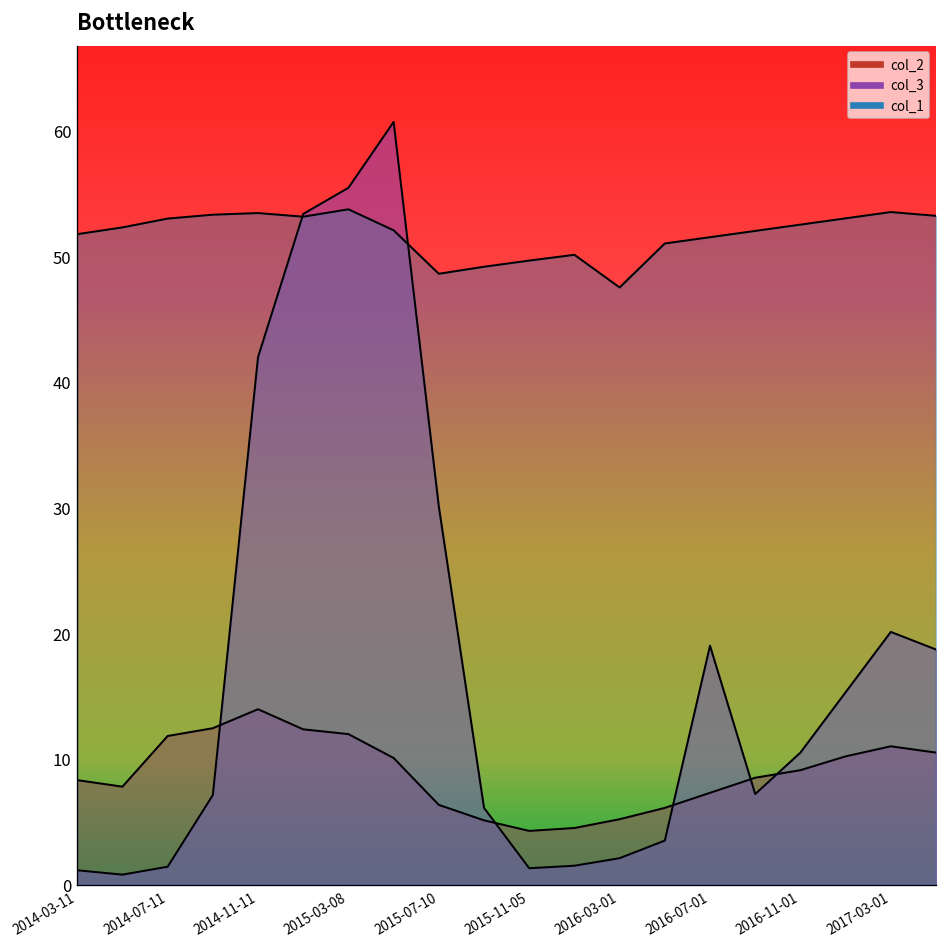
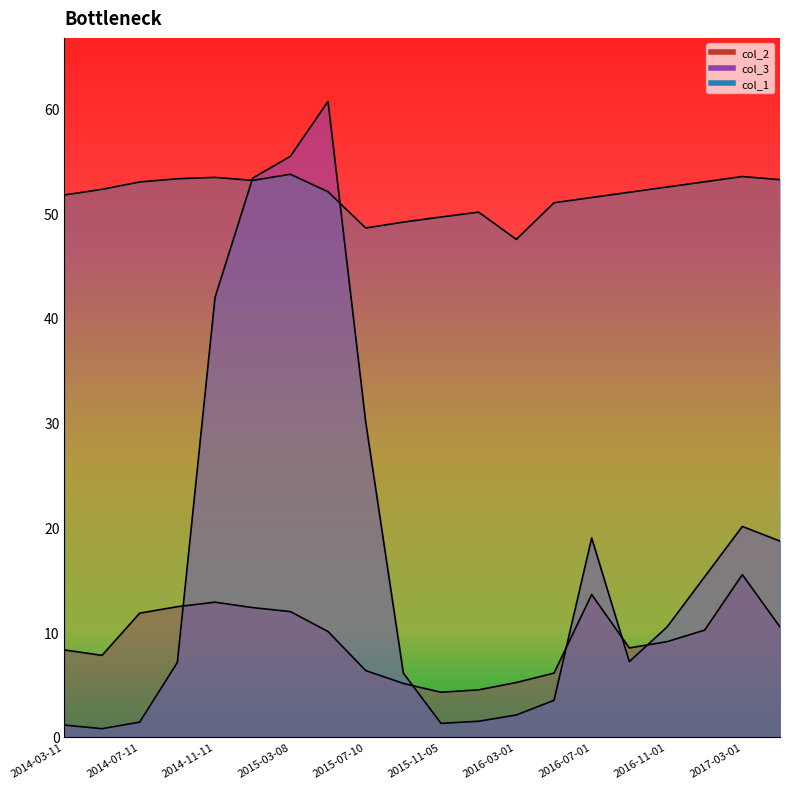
  {
    "col_2": {
      "2014-03-11": 8.3,
      "2014-07-11": 11.8,
-     "2014-11-11": 14.0,
+     "2014-11-11": 12.9,
      "2015-03-08": 12.0,
      "2015-07-10": 6.3,
      "2015-11-05": 4.3,
      "2016-03-01": 5.2,
-     "2016-07-01": 7.3,
+     "2016-07-01": 13.6,
      "2016-11-01": 9.1,
-     "2017-03-01": 11.0
+     "2017-03-01": 15.5
    },
    "col_3": {
      "2014-03-11": 1.1,
      "2014-07-11": 1.4,
      "2014-11-11": 42.0,
      "2015-03-08": 55.4,
      "2015-07-10": 30.1,
      "2015-11-05": 1.3,
      "2016-03-01": 2.1,
      "2016-07-01": 19.0,
      "2016-11-01": 10.5,
      "2017-03-01": 20.1
    },
    "col_1": {
      "2014-03-11": 51.7,
      "2014-07-11": 53.0,
      "2014-11-11": 53.4,
      "2015-03-08": 53.7,
      "2015-07-10": 48.6,
      "2015-11-05": 49.6,
      "2016-03-01": 47.5,
      "2016-07-01": 51.5,
      "2016-11-01": 52.5,
      "2017-03-01": 53.5
    }
  }
